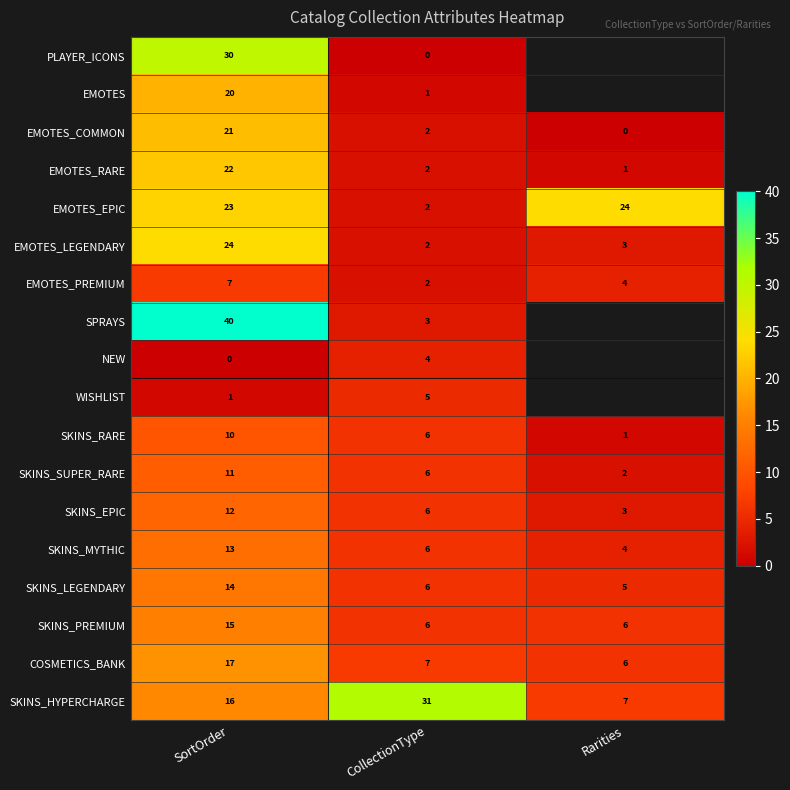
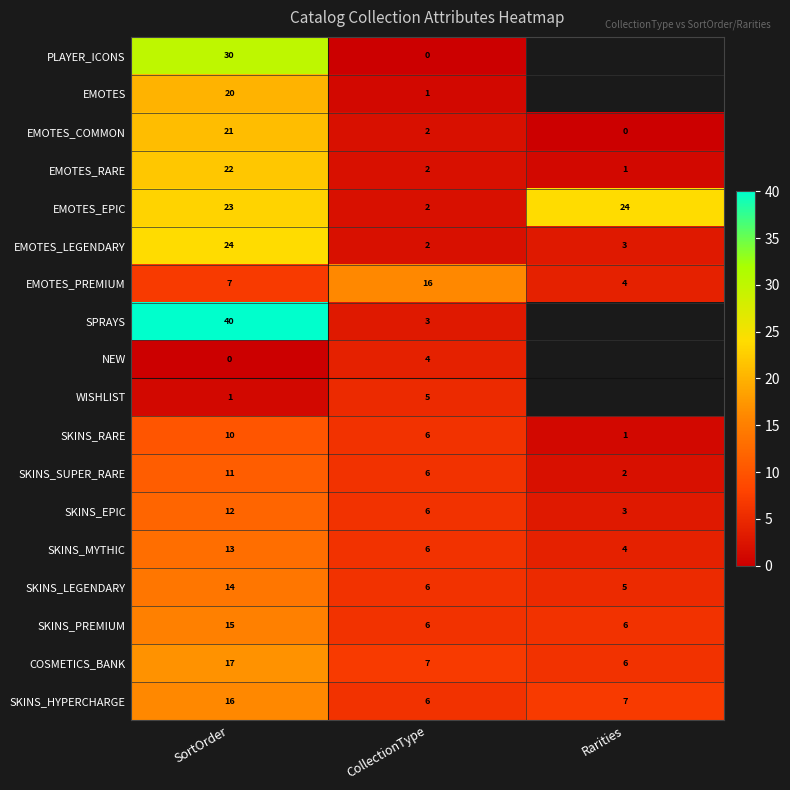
  {
    "PLAYER_ICONS": {
      "SortOrder": 30,
      "CollectionType": 0
    },
    "EMOTES": {
      "SortOrder": 20,
      "CollectionType": 1
    },
    "EMOTES_COMMON": {
      "SortOrder": 21,
      "CollectionType": 2,
      "Rarities": 0
    },
    "EMOTES_RARE": {
      "SortOrder": 22,
      "CollectionType": 2,
      "Rarities": 1
    },
    "EMOTES_EPIC": {
      "SortOrder": 23,
      "CollectionType": 2,
      "Rarities": 24
    },
    "EMOTES_LEGENDARY": {
      "SortOrder": 24,
      "CollectionType": 2,
      "Rarities": 3
    },
    "EMOTES_PREMIUM": {
      "SortOrder": 7,
-     "CollectionType": 2,
+     "CollectionType": 16,
      "Rarities": 4
    },
    "SPRAYS": {
      "SortOrder": 40,
      "CollectionType": 3
    },
    "NEW": {
      "SortOrder": 0,
      "CollectionType": 4
    },
    "WISHLIST": {
      "SortOrder": 1,
      "CollectionType": 5
    },
    "SKINS_RARE": {
      "SortOrder": 10,
      "CollectionType": 6,
      "Rarities": 1
    },
    "SKINS_SUPER_RARE": {
      "SortOrder": 11,
      "CollectionType": 6,
      "Rarities": 2
    },
    "SKINS_EPIC": {
      "SortOrder": 12,
      "CollectionType": 6,
      "Rarities": 3
    },
    "SKINS_MYTHIC": {
      "SortOrder": 13,
      "CollectionType": 6,
      "Rarities": 4
    },
    "SKINS_LEGENDARY": {
      "SortOrder": 14,
      "CollectionType": 6,
      "Rarities": 5
    },
    "SKINS_PREMIUM": {
      "SortOrder": 15,
      "CollectionType": 6,
      "Rarities": 6
    },
    "COSMETICS_BANK": {
      "SortOrder": 17,
      "CollectionType": 7,
      "Rarities": 6
    },
    "SKINS_HYPERCHARGE": {
      "SortOrder": 16,
-     "CollectionType": 31,
+     "CollectionType": 6,
      "Rarities": 7
    }
  }
